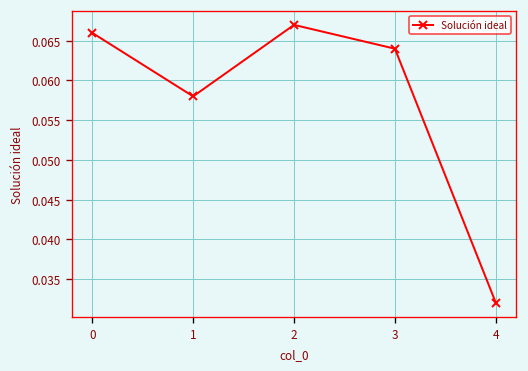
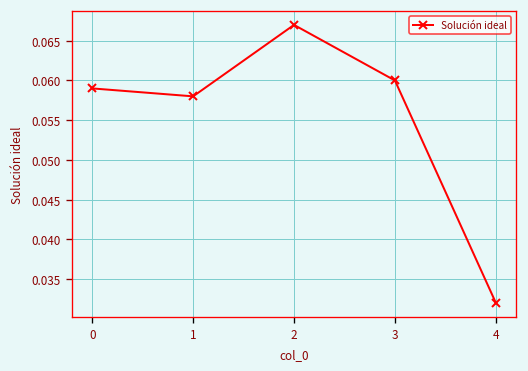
  {
-   "0": 0.066,
+   "0": 0.059,
    "1": 0.058,
    "2": 0.067,
-   "3": 0.064,
+   "3": 0.060,
    "4": 0.032
  }
